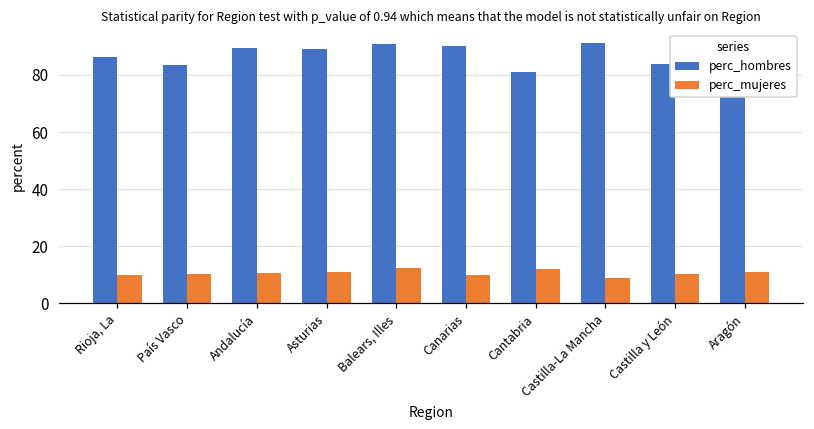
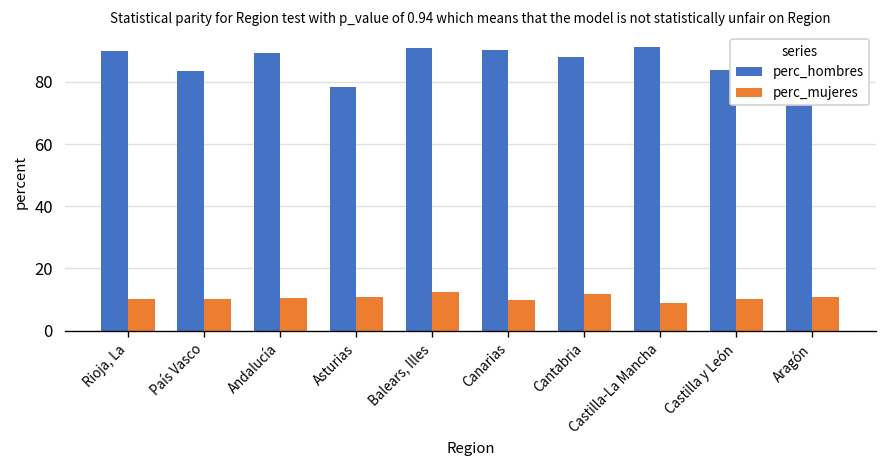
  {
    "perc_hombres": {
-     "Rioja, La": 86,
+     "Rioja, La": 90,
      "País Vasco": 83,
      "Andalucía": 89,
-     "Asturias": 89,
+     "Asturias": 78,
      "Balears, Illes": 91,
      "Canarias": 90,
-     "Cantabria": 81,
+     "Cantabria": 88,
      "Castilla-La Mancha": 91,
      "Castilla y León": 84
    },
    "perc_mujeres": {
      "Rioja, La": 10,
      "País Vasco": 10,
      "Andalucía": 11,
      "Asturias": 11,
      "Balears, Illes": 12,
      "Canarias": 10,
      "Cantabria": 12,
      "Castilla-La Mancha": 9,
      "Castilla y León": 10,
      "Aragón": 11
    }
  }
